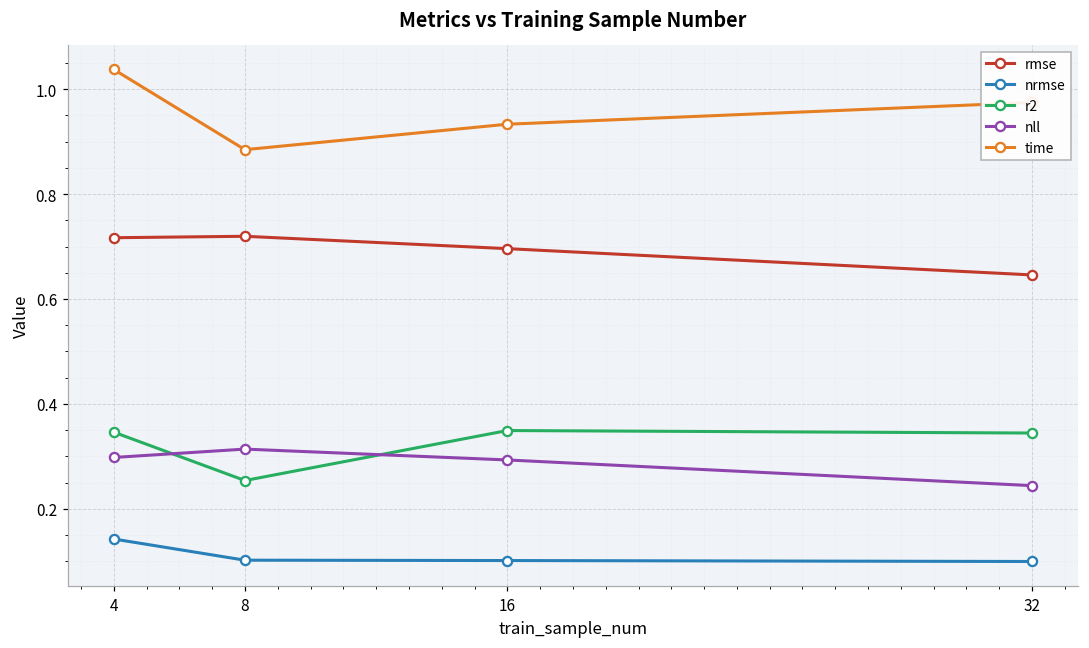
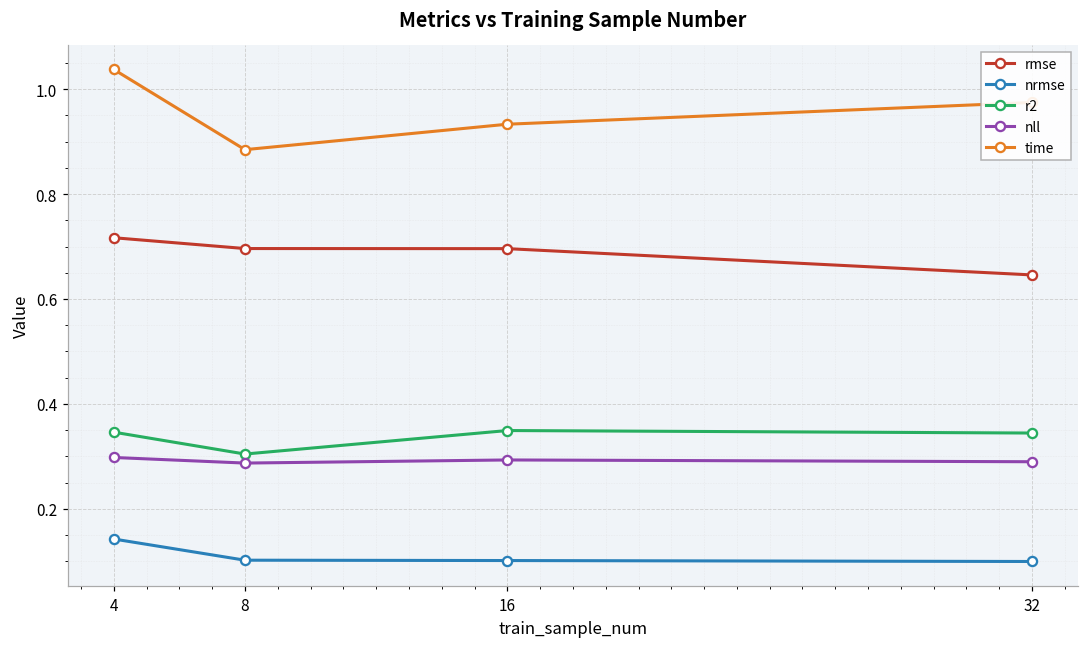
  {
    "rmse": {
      "4": 0.72,
-     "8": 0.72,
+     "8": 0.70,
      "16": 0.70,
      "32": 0.65
    },
    "nrmse": {
      "4": 0.14,
      "8": 0.10,
      "16": 0.10,
      "32": 0.10
    },
    "r2": {
      "4": 0.35,
-     "8": 0.25,
+     "8": 0.30,
      "16": 0.35,
      "32": 0.34
    },
    "nll": {
      "4": 0.30,
-     "8": 0.31,
+     "8": 0.29,
      "16": 0.29,
-     "32": 0.24
+     "32": 0.29
    },
    "time": {
      "4": 1.04,
      "8": 0.88,
      "16": 0.93
    }
  }
